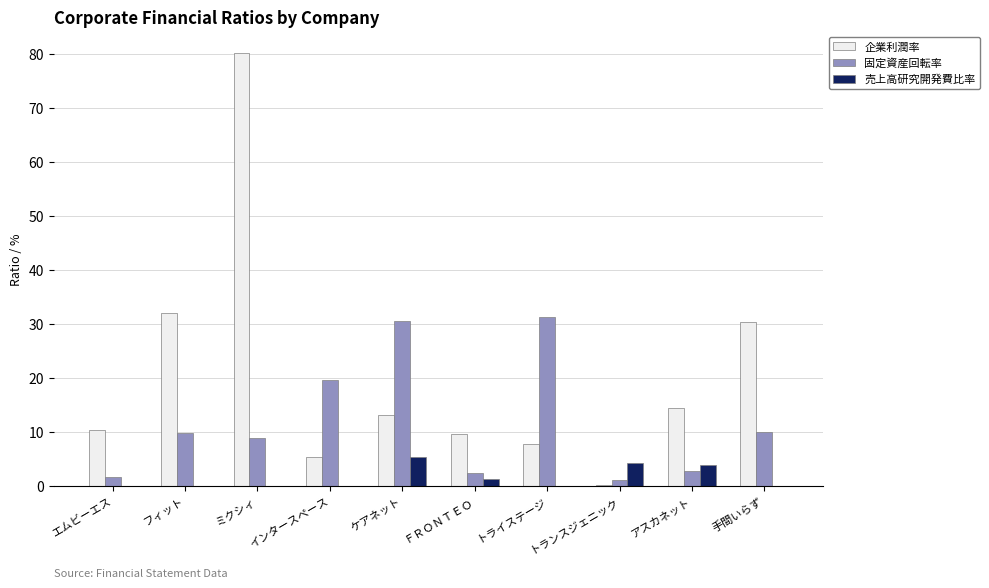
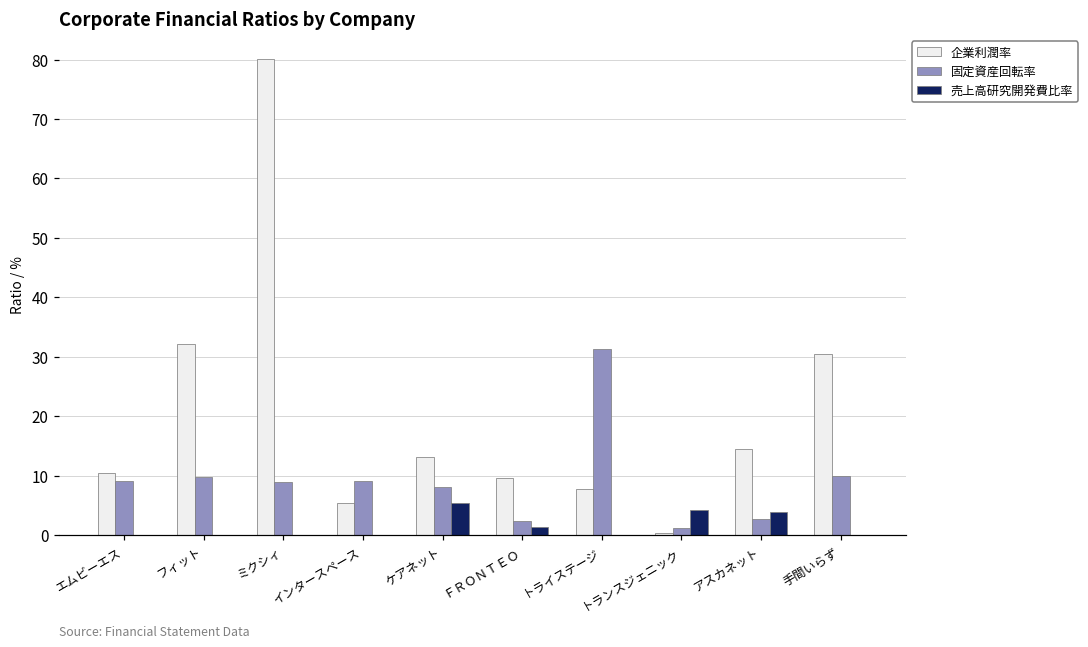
  {
    "企業利潤率": {
      "エムビーエス": 10,
      "フィット": 32,
      "ミクシィ": 80,
      "インタースペース": 5,
      "ケアネット": 13,
      "ＦＲＯＮＴＥＯ": 10,
      "トライステージ": 8,
      "アスカネット": 15,
      "手間いらず": 30
    },
    "固定資産回転率": {
-     "エムビーエス": 2,
+     "エムビーエス": 9,
      "フィット": 10,
      "ミクシィ": 9,
-     "インタースペース": 20,
-     "ケアネット": 31,
+     "インタースペース": 9,
+     "ケアネット": 8,
      "ＦＲＯＮＴＥＯ": 2,
      "トライステージ": 31,
      "トランスジェニック": 1,
      "アスカネット": 3,
      "手間いらず": 10
    },
    "売上高研究開発費比率": {
      "エムビーエス": 0,
      "フィット": 0,
      "ミクシィ": 0,
      "インタースペース": 0,
      "ケアネット": 5,
      "ＦＲＯＮＴＥＯ": 1,
      "トランスジェニック": 4,
      "アスカネット": 4,
      "手間いらず": 0
    }
  }
